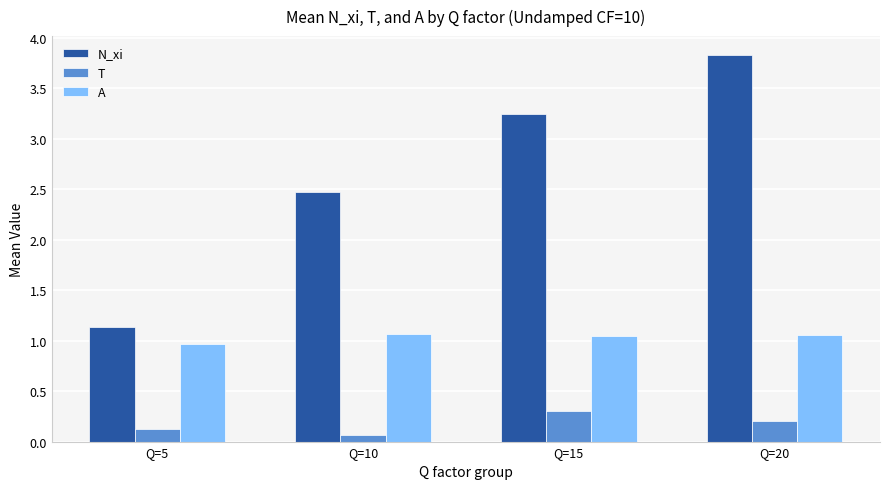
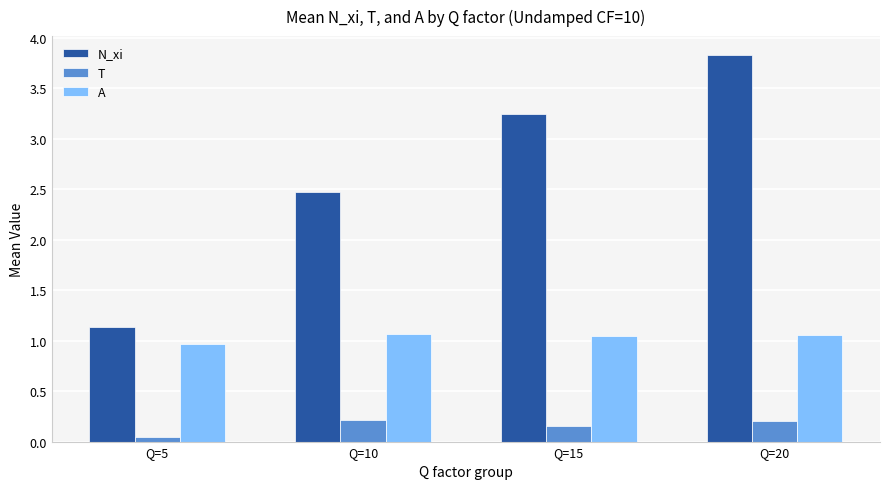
  {
    "N_xi": {
      "Q=5": 1.13,
      "Q=10": 2.47,
      "Q=15": 3.25,
      "Q=20": 3.83
    },
    "T": {
-     "Q=5": 0.12,
-     "Q=10": 0.07,
-     "Q=15": 0.30,
+     "Q=5": 0.04,
+     "Q=10": 0.21,
+     "Q=15": 0.15,
      "Q=20": 0.21
    },
    "A": {
      "Q=5": 0.97,
      "Q=10": 1.07,
      "Q=15": 1.05,
      "Q=20": 1.06
    }
  }
